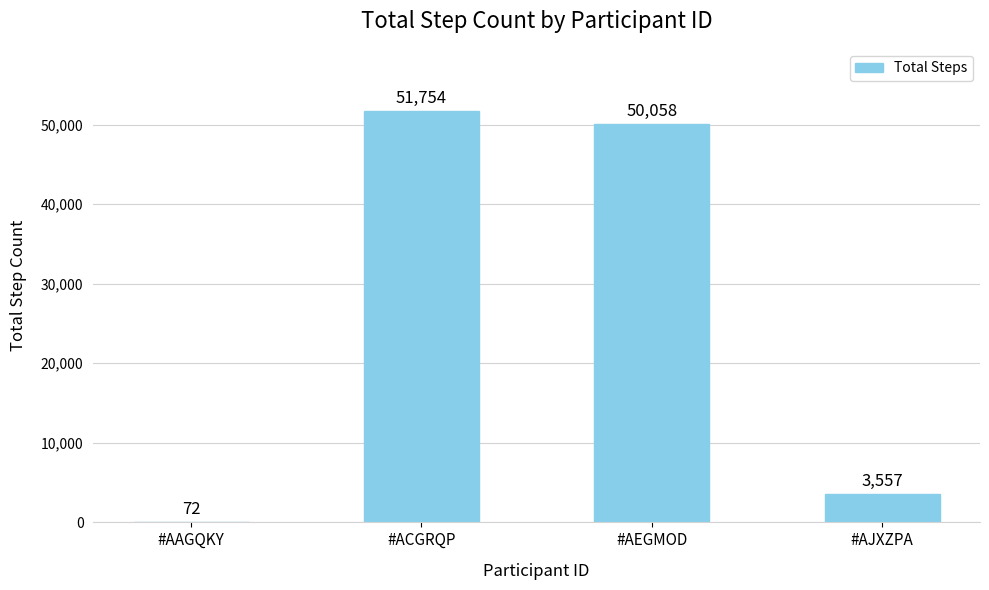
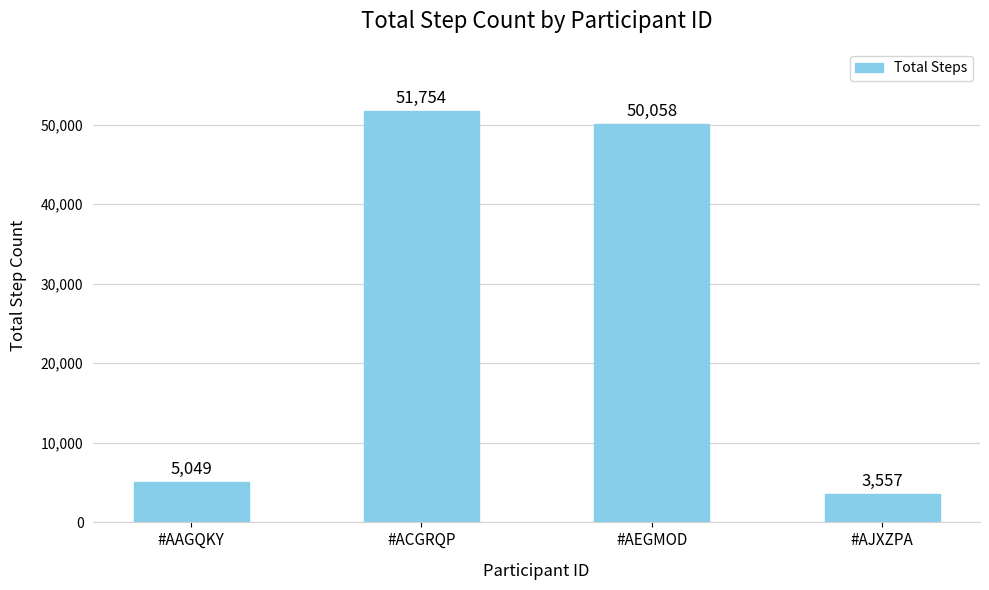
  {
-   "#AAGQKY": "72",
+   "#AAGQKY": "5,049",
    "#ACGRQP": "51,754",
    "#AEGMOD": "50,058",
    "#AJXZPA": "3,557"
  }
